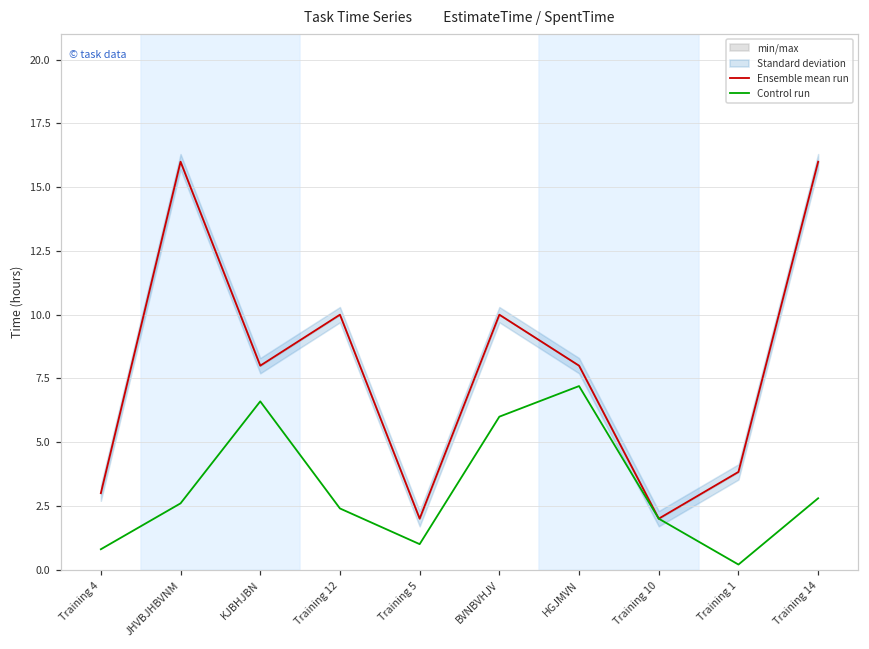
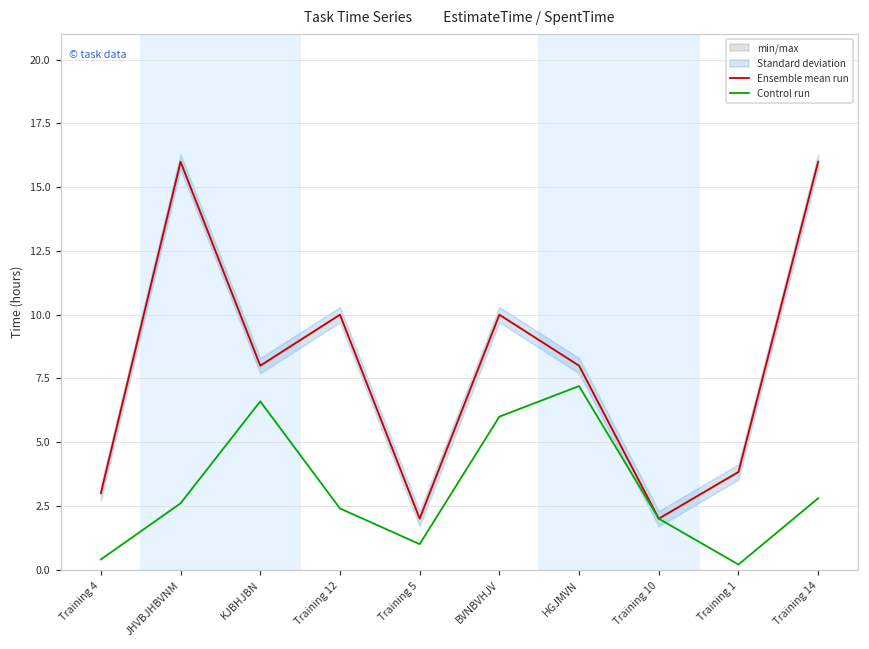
  {
    "Control run": {
-     "Training 4": 0.8,
+     "Training 4": 0.4,
      "JHVBJHBVNM": 2.6,
      "KJBHJBN": 6.6,
      "Training 12": 2.4,
      "Training 5": 1.0,
      "BVNBVHJV": 6.0,
      "HGJMVN": 7.2,
      "Training 1": 0.2,
      "Training 14": 2.8
    }
  }
